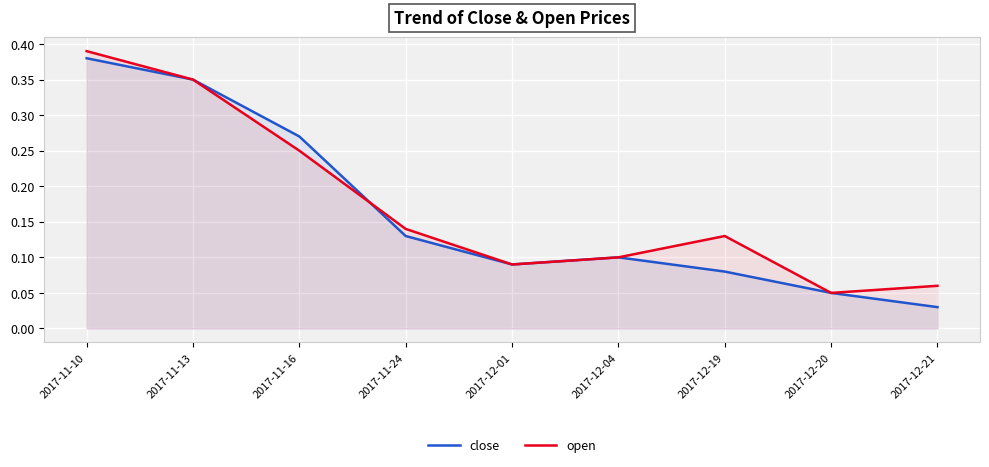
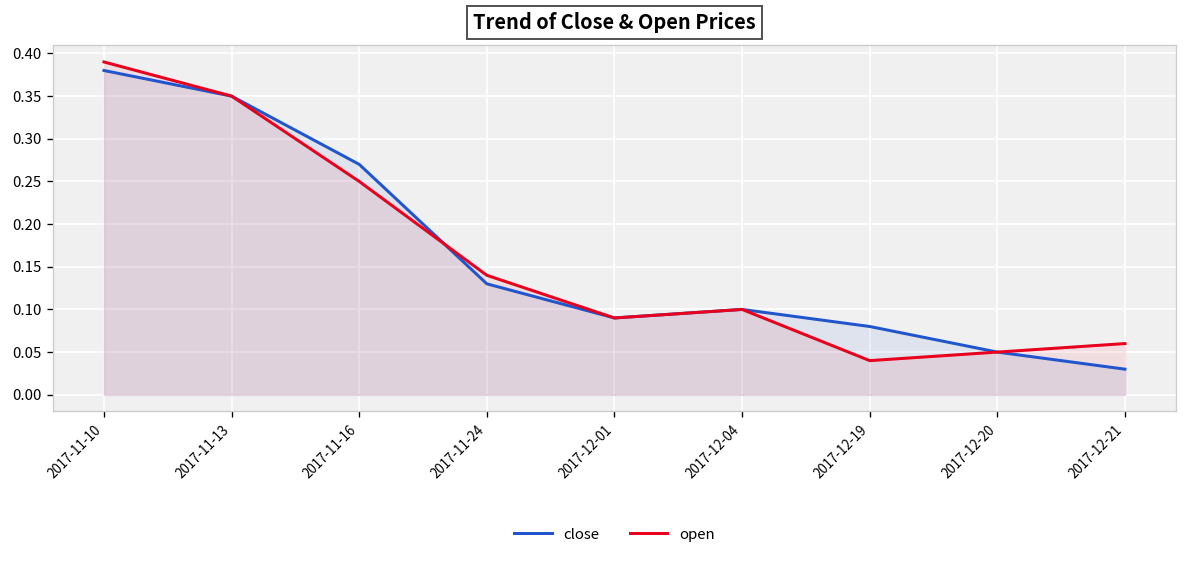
  {
    "close": {
      "2017-11-10": 0.38,
      "2017-11-16": 0.27,
      "2017-11-24": 0.13,
      "2017-12-19": 0.08,
      "2017-12-21": 0.03
    },
    "open": {
      "2017-11-10": 0.39,
      "2017-11-16": 0.25,
      "2017-11-24": 0.14,
-     "2017-12-19": 0.13,
+     "2017-12-19": 0.04,
      "2017-12-21": 0.06
    }
  }
